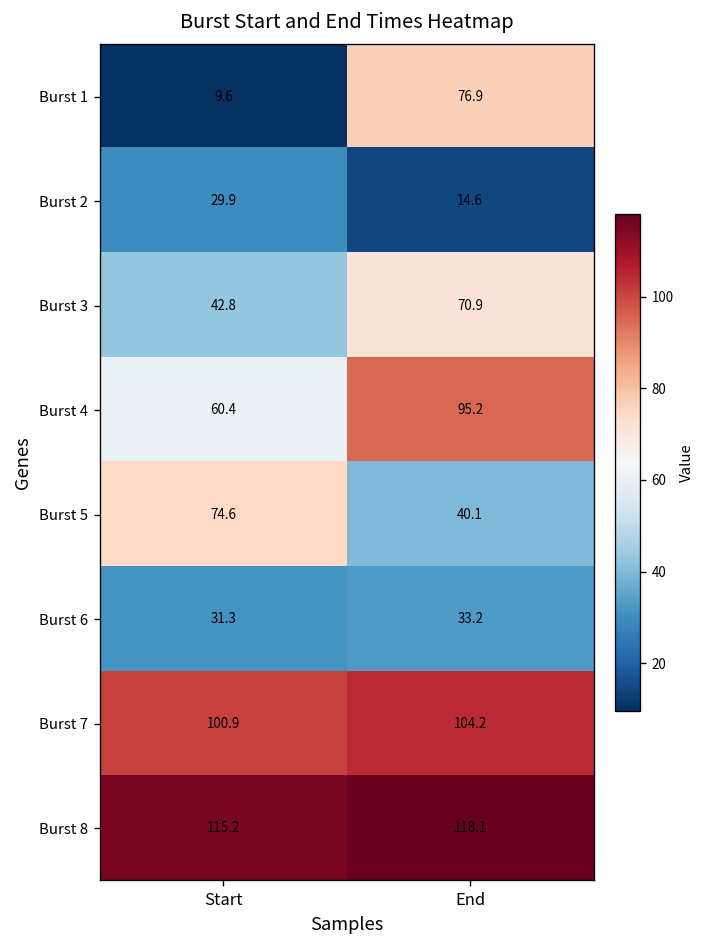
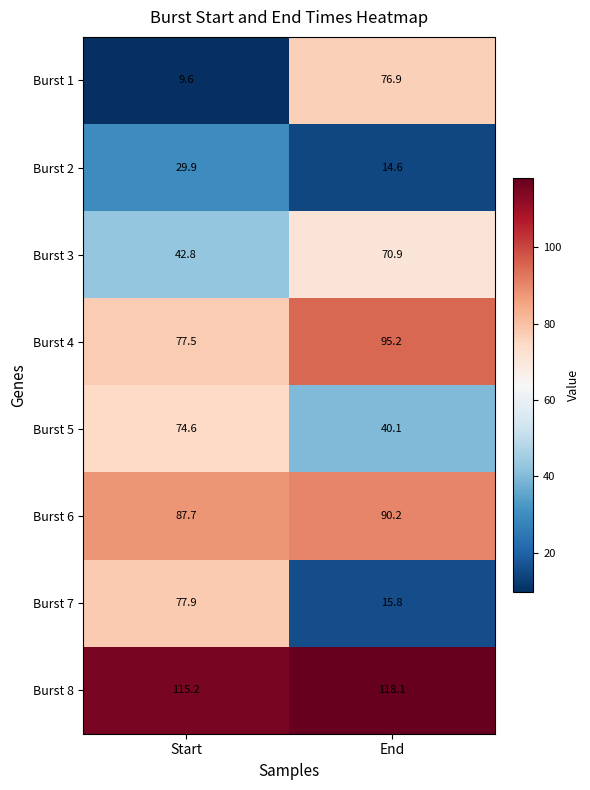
  {
    "Burst 1": {
      "Start": 9.6,
      "End": 76.9
    },
    "Burst 2": {
      "Start": 29.9,
      "End": 14.6
    },
    "Burst 3": {
      "Start": 42.8,
      "End": 70.9
    },
    "Burst 4": {
-     "Start": 60.4,
+     "Start": 77.5,
      "End": 95.2
    },
    "Burst 5": {
      "Start": 74.6,
      "End": 40.1
    },
    "Burst 6": {
-     "Start": 31.3,
-     "End": 33.2
+     "Start": 87.7,
+     "End": 90.2
    },
    "Burst 7": {
-     "Start": 100.9,
-     "End": 104.2
+     "Start": 77.9,
+     "End": 15.8
    },
    "Burst 8": {
      "Start": 115.2,
      "End": 118.1
    }
  }
